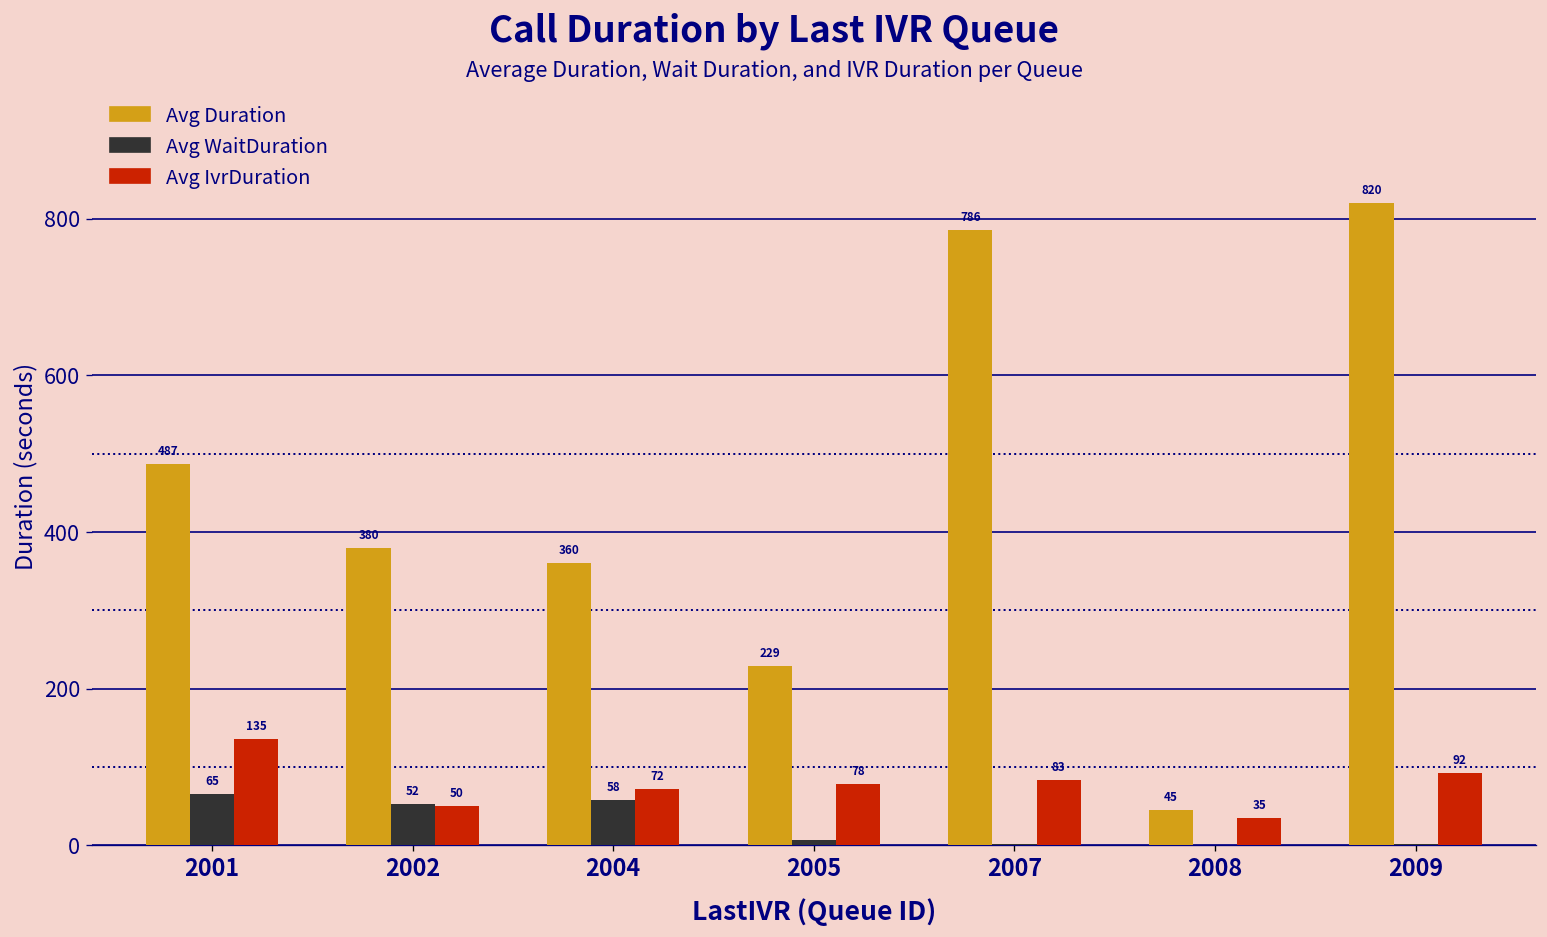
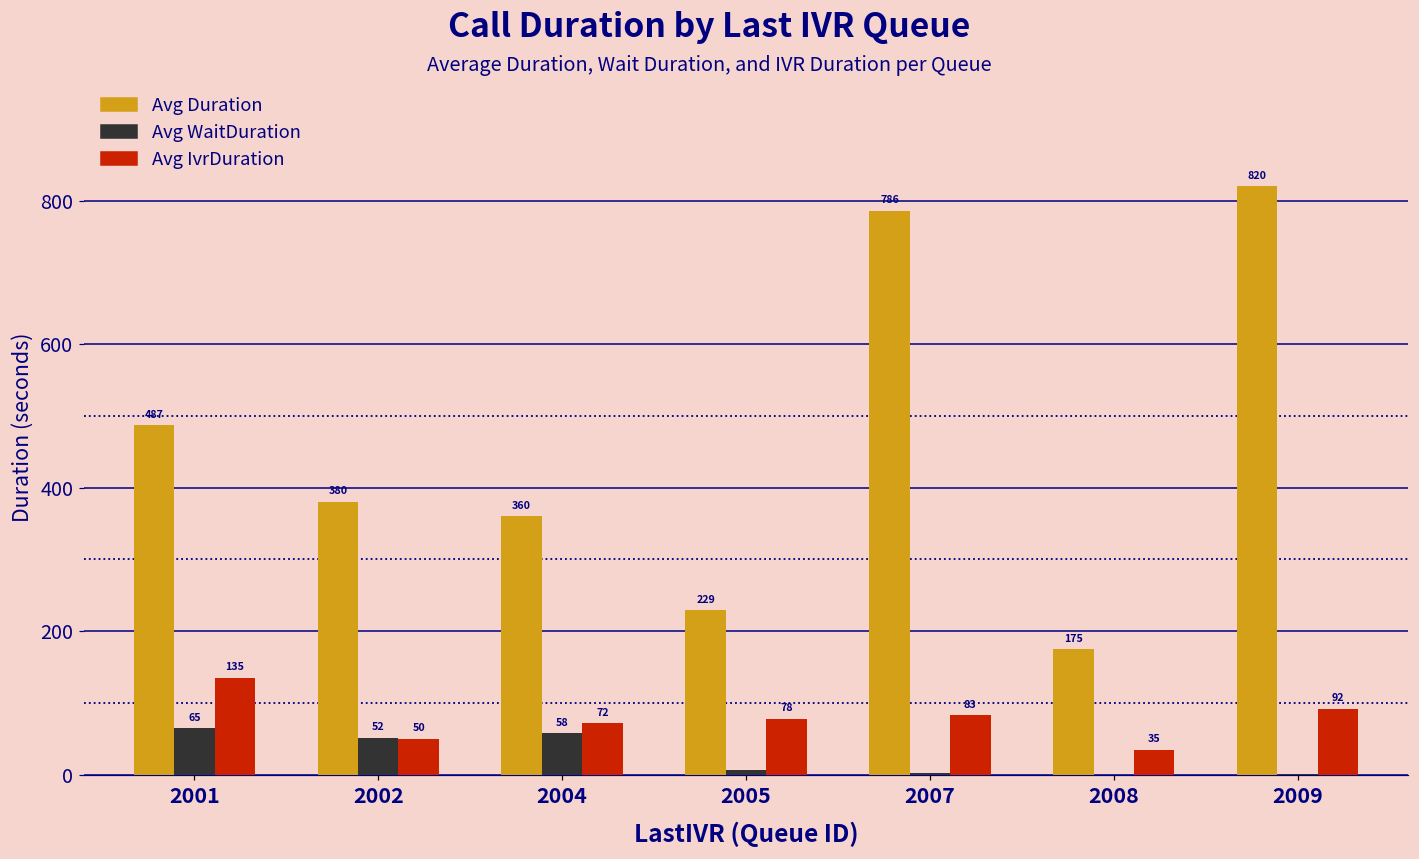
  {
    "Avg Duration": {
      "2001": 487,
      "2002": 380,
      "2004": 360,
      "2005": 229,
      "2007": 786,
-     "2008": 45,
+     "2008": 175,
      "2009": 820
    },
    "Avg WaitDuration": {
      "2001": 65,
      "2002": 52,
      "2004": 58
    },
    "Avg IvrDuration": {
      "2001": 135,
      "2002": 50,
      "2004": 72,
      "2005": 78,
      "2007": 83,
      "2008": 35,
      "2009": 92
    }
  }
